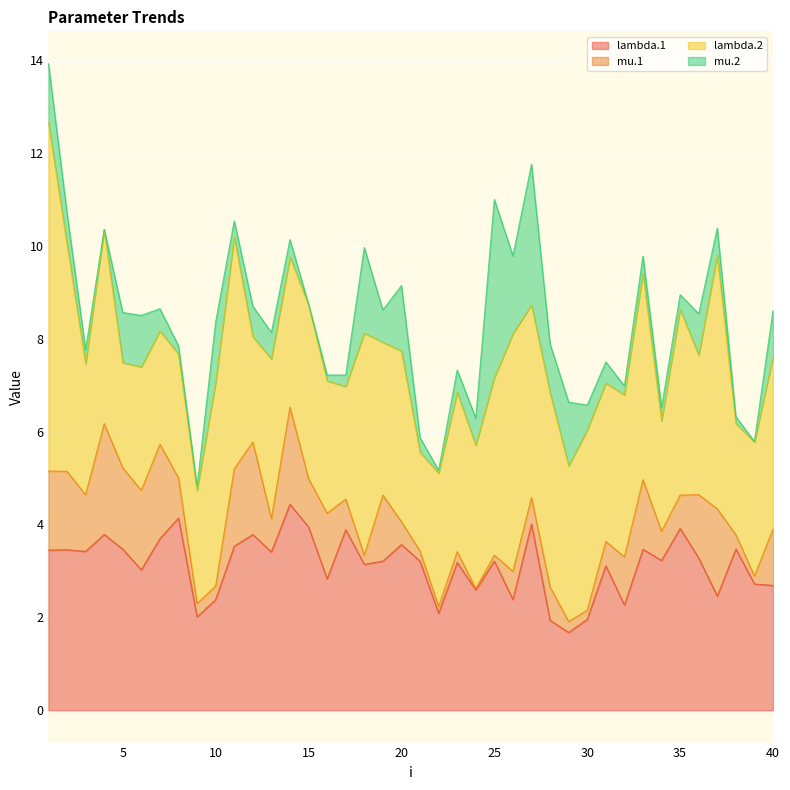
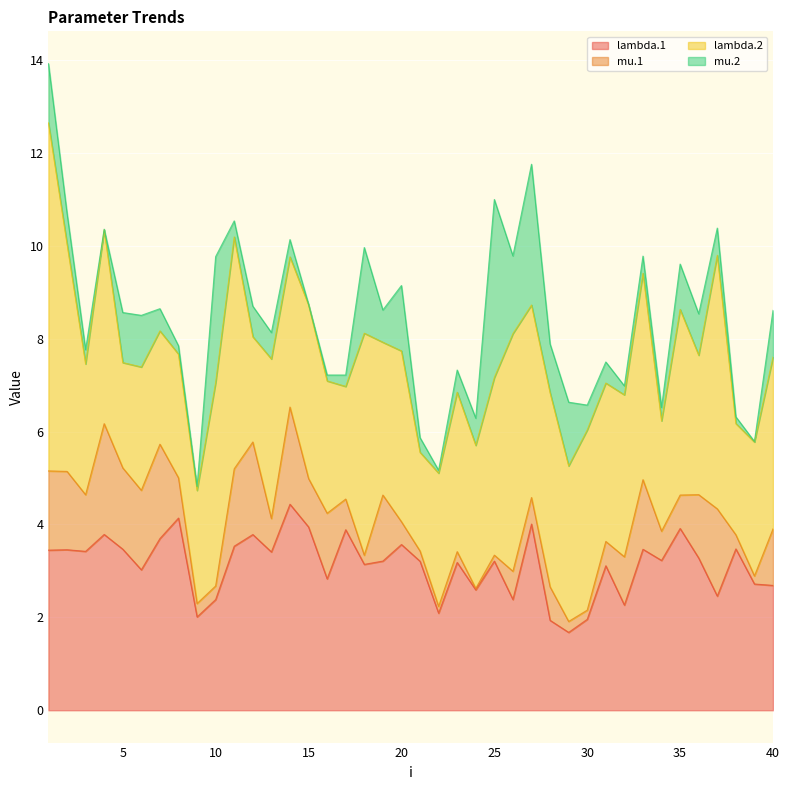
  {
    "mu.2": {
      "5": 1.1,
-     "10": 1.3,
+     "10": 2.7,
      "20": 1.4,
      "25": 3.8,
      "30": 0.5,
-     "35": 0.3,
+     "35": 1.0,
      "40": 1.0
    }
  }
